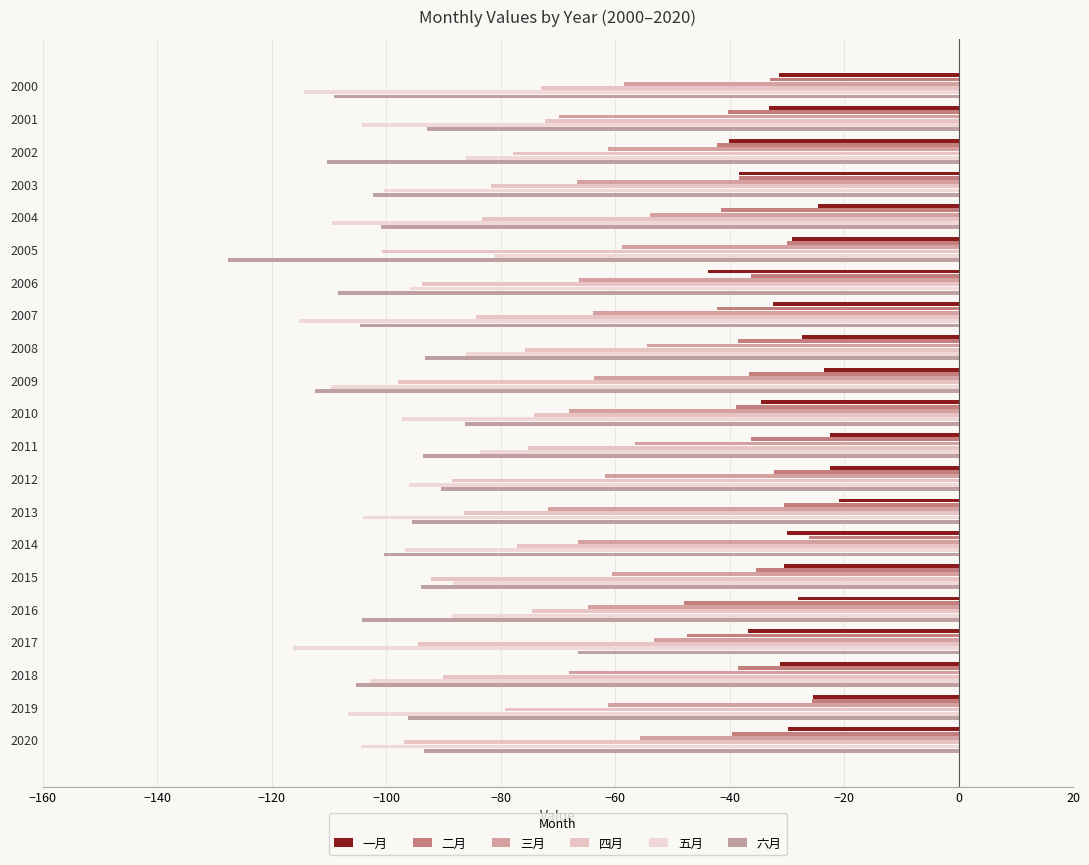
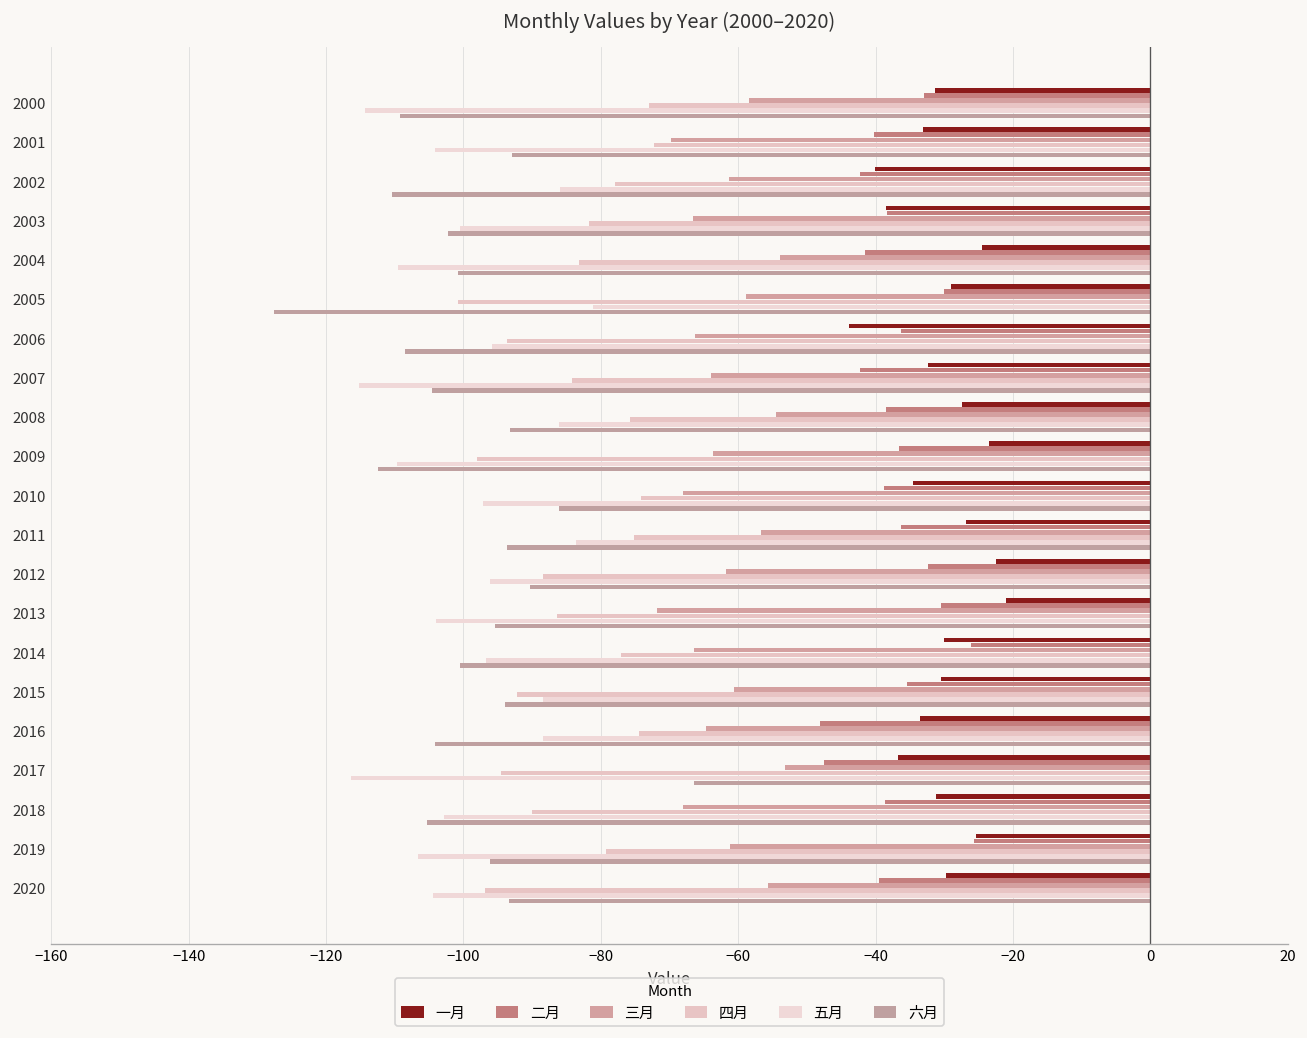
  {
    "一月": {
      "2000": -31,
      "2001": -33,
      "2002": -40,
      "2003": -38,
      "2004": -25,
      "2005": -29,
      "2006": -44,
      "2007": -32,
      "2008": -27,
      "2009": -23,
      "2010": -35,
-     "2011": -22,
+     "2011": -27,
      "2012": -23,
      "2013": -21,
      "2014": -30,
      "2015": -30,
-     "2016": -28,
+     "2016": -33,
      "2017": -37,
      "2018": -31,
      "2019": -25,
      "2020": -30
    }
  }
